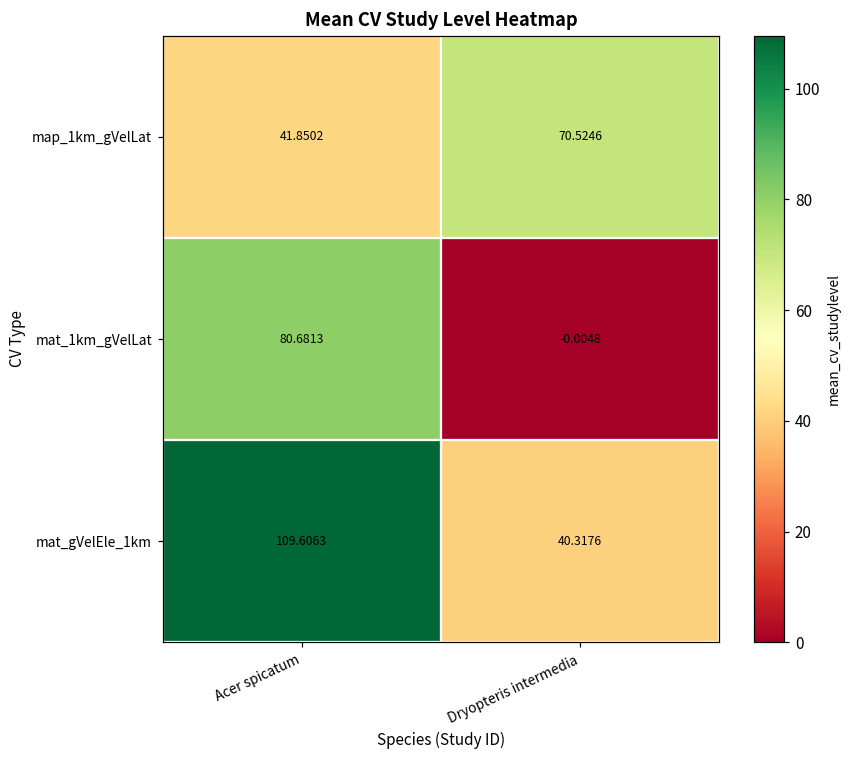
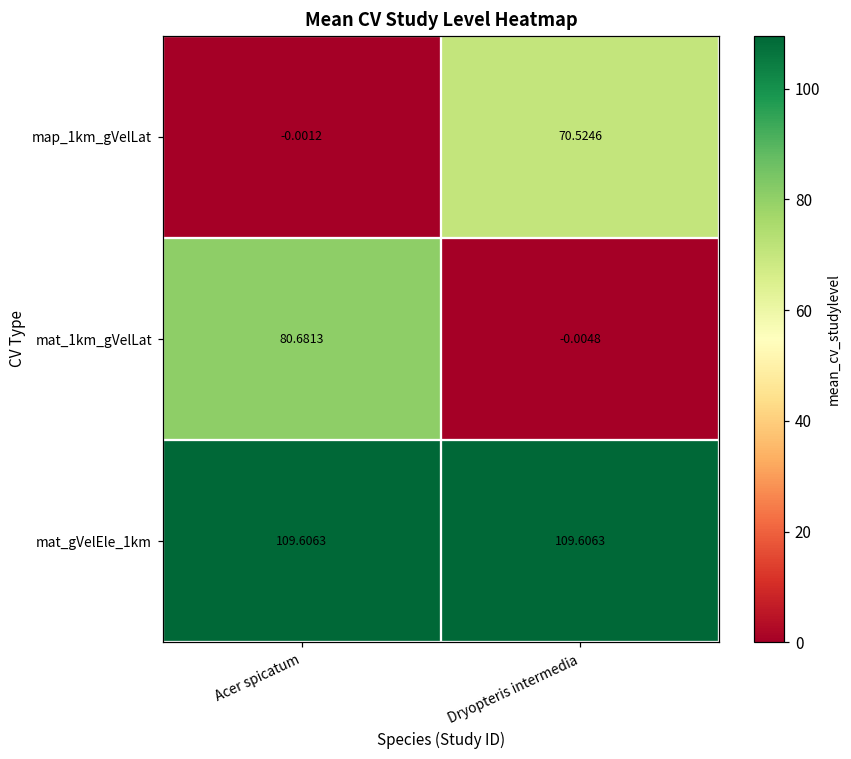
  {
    "map_1km_gVelLat": {
-     "Acer spicatum": 41.8502,
+     "Acer spicatum": -0.0012,
      "Dryopteris intermedia": 70.5246
    },
    "mat_1km_gVelLat": {
      "Acer spicatum": 80.6813,
      "Dryopteris intermedia": -0.0048
    },
    "mat_gVelEle_1km": {
      "Acer spicatum": 109.6063,
-     "Dryopteris intermedia": 40.3176
+     "Dryopteris intermedia": 109.6063
    }
  }
